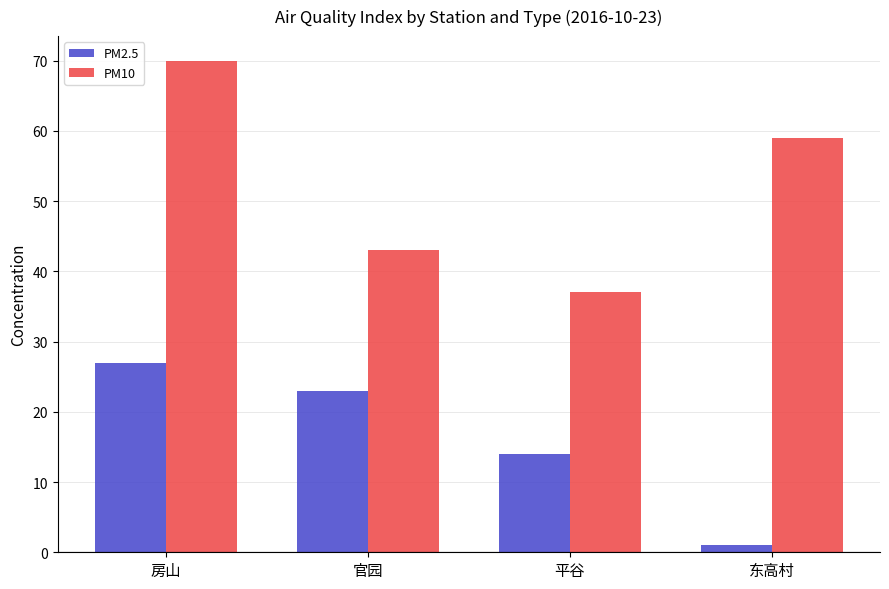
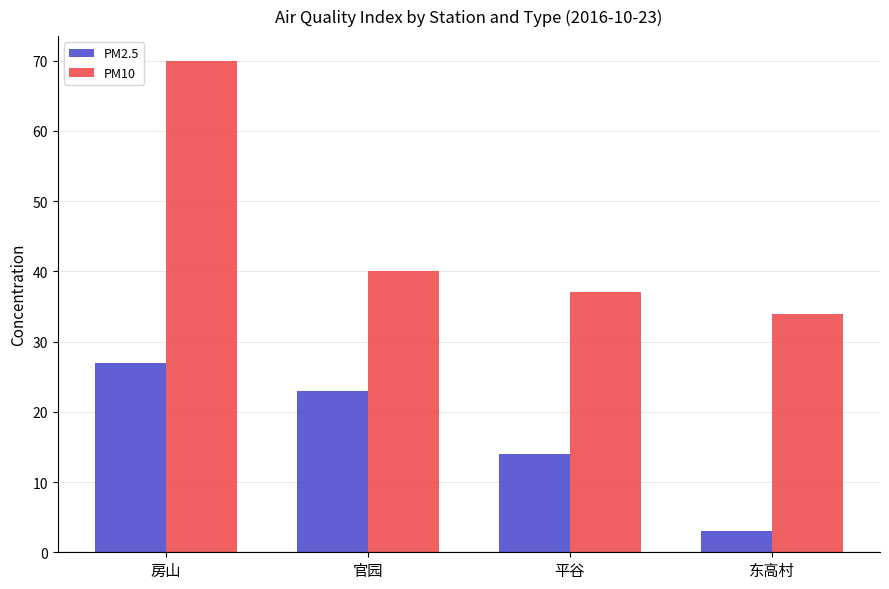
  {
    "PM2.5": {
      "房山": 27,
      "官园": 23,
      "平谷": 14,
-     "东高村": 1
+     "东高村": 3
    },
    "PM10": {
      "房山": 70,
-     "官园": 43,
+     "官园": 40,
      "平谷": 37,
-     "东高村": 59
+     "东高村": 34
    }
  }
